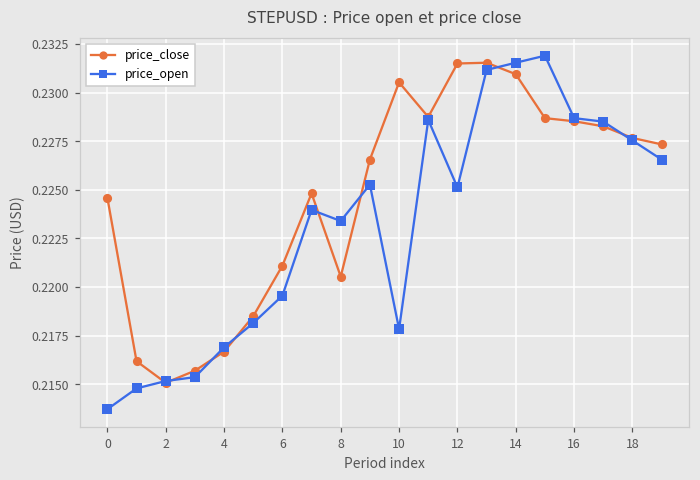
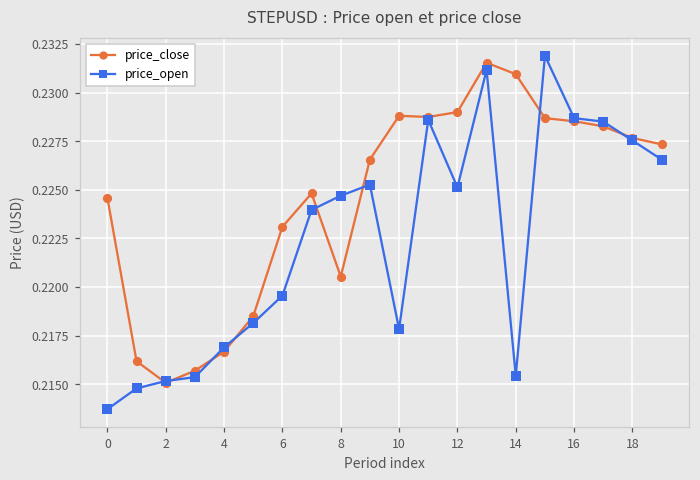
  {
    "price_close": {
      "0": 0.2246,
      "4": 0.2167,
-     "6": 0.2211,
+     "6": 0.2231,
      "8": 0.2205,
-     "10": 0.2305,
-     "12": 0.2315,
+     "10": 0.2288,
+     "12": 0.2290,
      "14": 0.2310,
      "16": 0.2285
    },
    "price_open": {
      "0": 0.2137,
      "4": 0.2169,
      "6": 0.2196,
-     "8": 0.2234,
+     "8": 0.2247,
      "10": 0.2178,
      "12": 0.2251,
-     "14": 0.2315,
+     "14": 0.2154,
      "16": 0.2287
    }
  }
